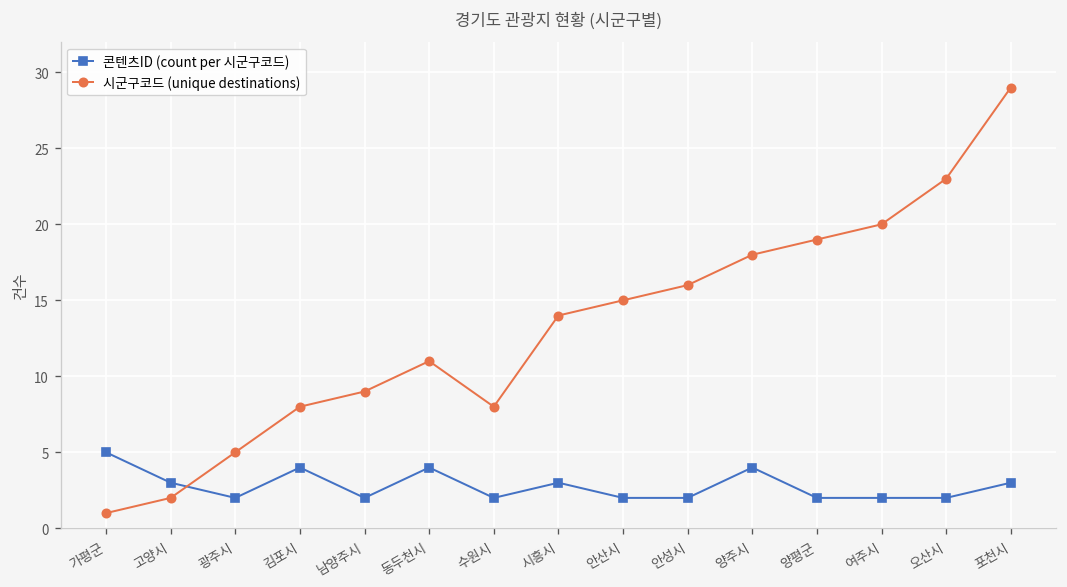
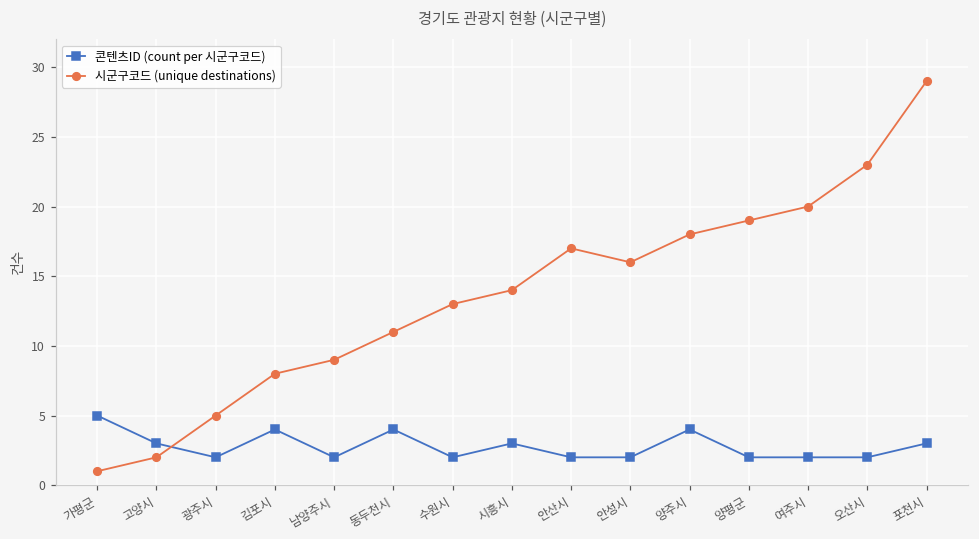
  {
    "콘텐츠ID (count per 시군구코드)": {
      "가평군": 5,
      "고양시": 3,
      "광주시": 2,
      "김포시": 4,
      "남양주시": 2,
      "동두천시": 4,
      "수원시": 2,
      "시흥시": 3,
      "안산시": 2,
      "안성시": 2,
      "양주시": 4,
      "양평군": 2,
      "여주시": 2,
      "오산시": 2,
      "포천시": 3
    },
    "시군구코드 (unique destinations)": {
      "가평군": 1,
      "고양시": 2,
      "광주시": 5,
      "김포시": 8,
      "남양주시": 9,
      "동두천시": 11,
-     "수원시": 8,
+     "수원시": 13,
      "시흥시": 14,
-     "안산시": 15,
+     "안산시": 17,
      "안성시": 16,
      "양주시": 18,
      "양평군": 19,
      "여주시": 20,
      "오산시": 23,
      "포천시": 29
    }
  }
